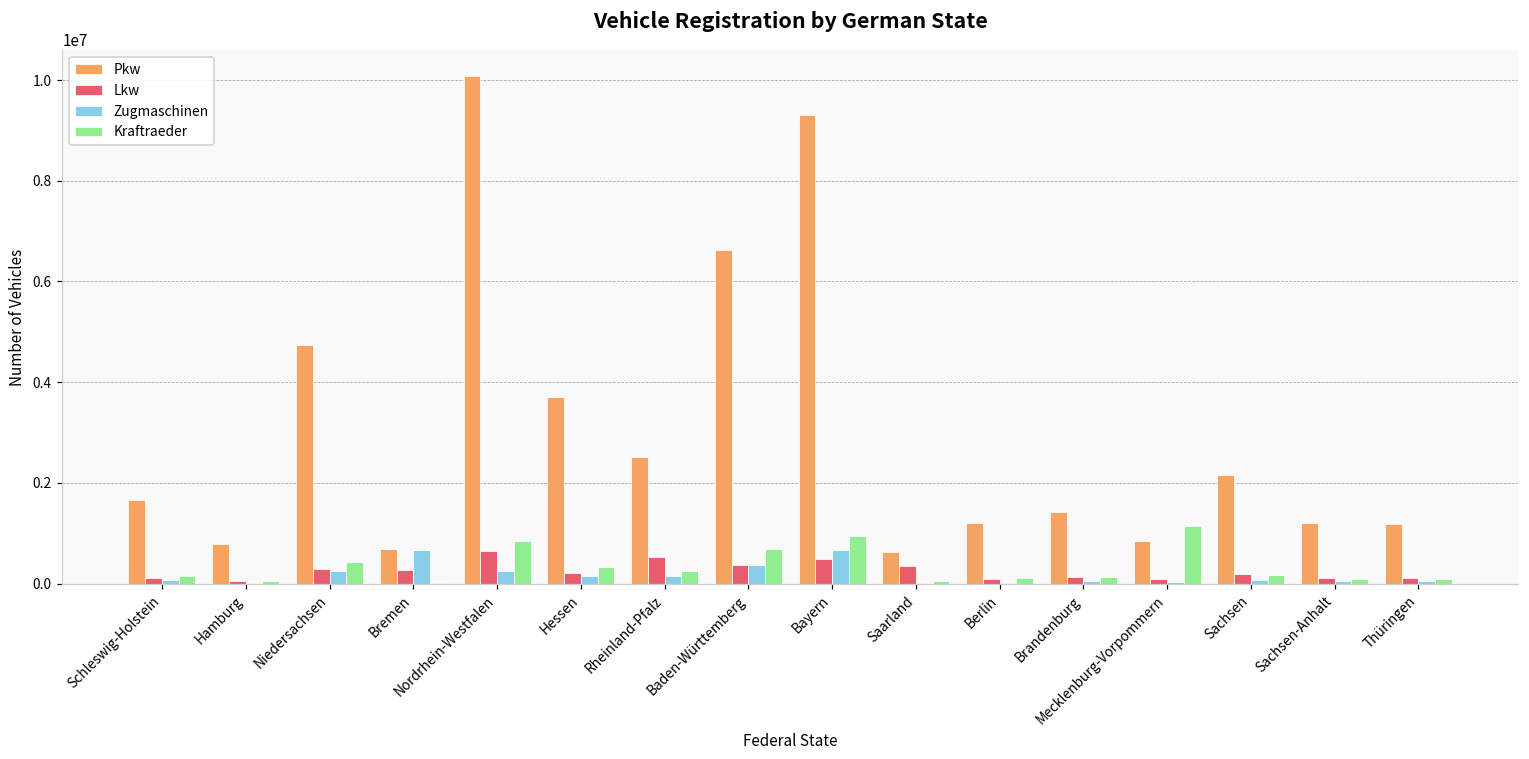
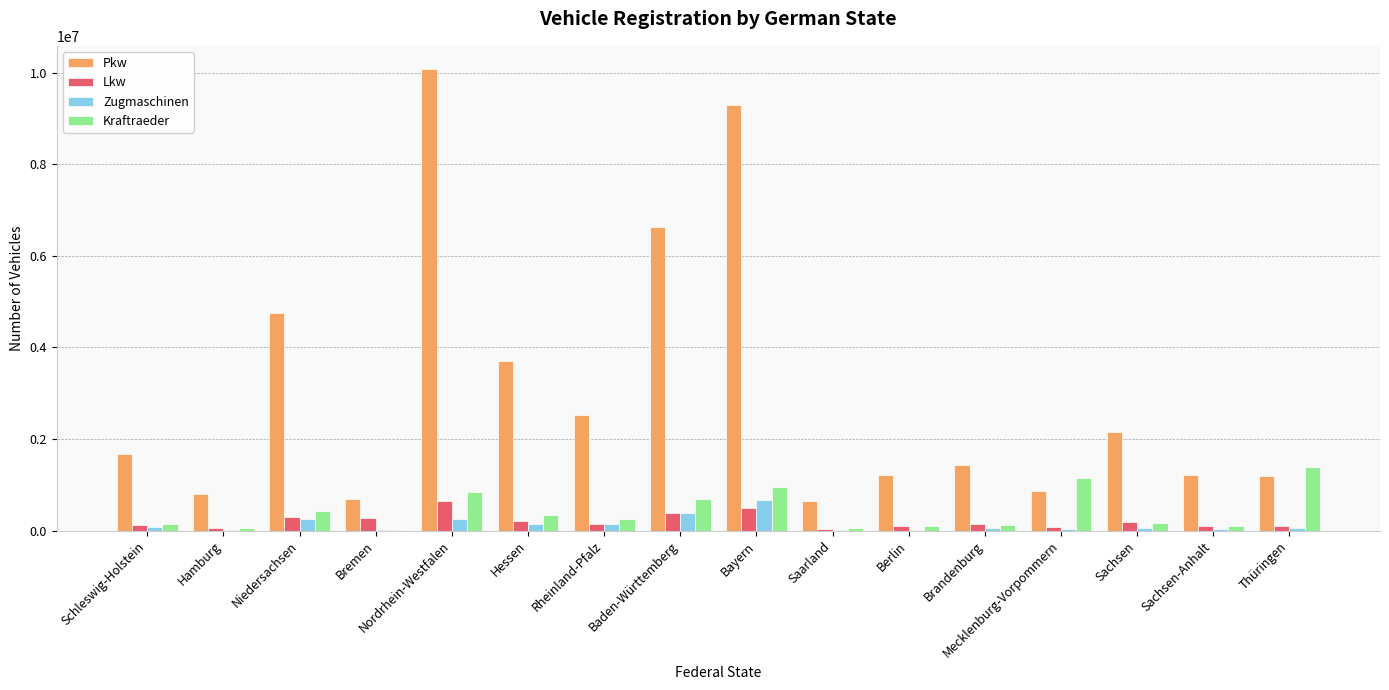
  {
    "Pkw": {
      "Schleswig-Holstein": 1700000,
      "Hamburg": 800000,
      "Niedersachsen": 4700000,
      "Bremen": 700000,
      "Nordrhein-Westfalen": 10100000,
      "Hessen": 3700000,
      "Rheinland-Pfalz": 2500000,
      "Baden-Württemberg": 6600000,
      "Bayern": 9300000,
      "Saarland": 600000,
      "Berlin": 1200000,
      "Brandenburg": 1400000,
      "Mecklenburg-Vorpommern": 900000,
      "Sachsen": 2100000,
      "Sachsen-Anhalt": 1200000,
      "Thüringen": 1200000
    },
    "Lkw": {
      "Schleswig-Holstein": 100000,
      "Hamburg": 100000,
      "Niedersachsen": 300000,
      "Bremen": 300000,
      "Nordrhein-Westfalen": 600000,
      "Hessen": 200000,
-     "Rheinland-Pfalz": 500000,
+     "Rheinland-Pfalz": 100000,
      "Baden-Württemberg": 400000,
      "Bayern": 500000,
-     "Saarland": 400000,
+     "Saarland": 0,
      "Berlin": 100000,
      "Brandenburg": 100000,
      "Mecklenburg-Vorpommern": 100000,
      "Sachsen": 200000,
      "Sachsen-Anhalt": 100000,
      "Thüringen": 100000
    },
    "Zugmaschinen": {
      "Schleswig-Holstein": 100000,
      "Niedersachsen": 300000,
-     "Bremen": 700000,
+     "Bremen": 0,
      "Nordrhein-Westfalen": 300000,
      "Hessen": 100000,
      "Rheinland-Pfalz": 200000,
      "Baden-Württemberg": 400000,
      "Bayern": 700000,
      "Sachsen": 100000,
      "Thüringen": 100000
    },
    "Kraftraeder": {
      "Schleswig-Holstein": 100000,
      "Niedersachsen": 400000,
      "Nordrhein-Westfalen": 800000,
      "Hessen": 300000,
      "Rheinland-Pfalz": 200000,
      "Baden-Württemberg": 700000,
      "Bayern": 900000,
      "Saarland": 100000,
      "Berlin": 100000,
      "Brandenburg": 100000,
      "Mecklenburg-Vorpommern": 1100000,
      "Sachsen": 200000,
      "Sachsen-Anhalt": 100000,
-     "Thüringen": 100000
+     "Thüringen": 1400000
    }
  }
